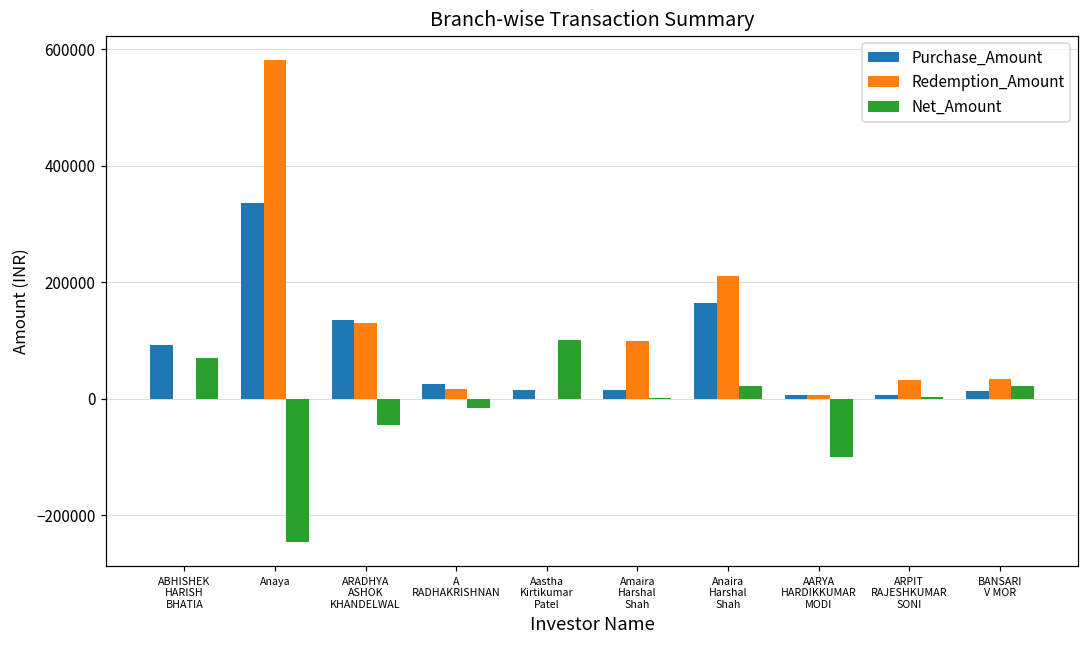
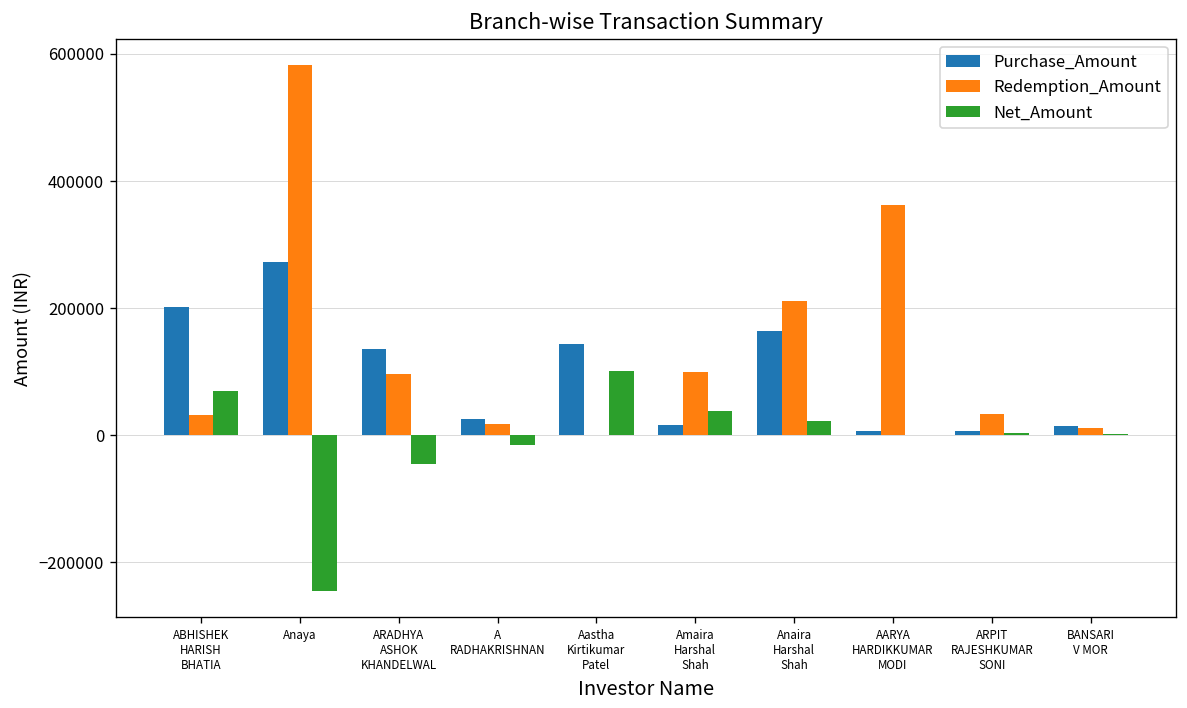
  {
    "Purchase_Amount": {
-     "ABHISHEK HARISH BHATIA": 90000,
-     "Anaya": 340000,
+     "ABHISHEK HARISH BHATIA": 200000,
+     "Anaya": 270000,
      "ARADHYA ASHOK KHANDELWAL": 140000,
      "A RADHAKRISHNAN": 30000,
-     "Aastha Kirtikumar Patel": 10000,
+     "Aastha Kirtikumar Patel": 140000,
      "Amaira Harshal Shah": 20000,
      "Anaira Harshal Shah": 160000,
      "AARYA HARDIKKUMAR MODI": 10000,
      "ARPIT RAJESHKUMAR SONI": 10000,
      "BANSARI V MOR": 10000
    },
    "Redemption_Amount": {
-     "ABHISHEK HARISH BHATIA": 0,
+     "ABHISHEK HARISH BHATIA": 30000,
      "Anaya": 580000,
-     "ARADHYA ASHOK KHANDELWAL": 130000,
+     "ARADHYA ASHOK KHANDELWAL": 100000,
      "A RADHAKRISHNAN": 20000,
      "Aastha Kirtikumar Patel": 0,
      "Amaira Harshal Shah": 100000,
      "Anaira Harshal Shah": 210000,
-     "AARYA HARDIKKUMAR MODI": 10000,
+     "AARYA HARDIKKUMAR MODI": 360000,
      "ARPIT RAJESHKUMAR SONI": 30000,
-     "BANSARI V MOR": 30000
+     "BANSARI V MOR": 10000
    },
    "Net_Amount": {
      "ABHISHEK HARISH BHATIA": 70000,
      "Anaya": -250000,
      "ARADHYA ASHOK KHANDELWAL": -50000,
      "A RADHAKRISHNAN": -20000,
      "Aastha Kirtikumar Patel": 100000,
-     "Amaira Harshal Shah": 0,
+     "Amaira Harshal Shah": 40000,
      "Anaira Harshal Shah": 20000,
-     "AARYA HARDIKKUMAR MODI": -100000,
-     "BANSARI V MOR": 20000
+     "AARYA HARDIKKUMAR MODI": 0,
+     "BANSARI V MOR": 0
    }
  }
